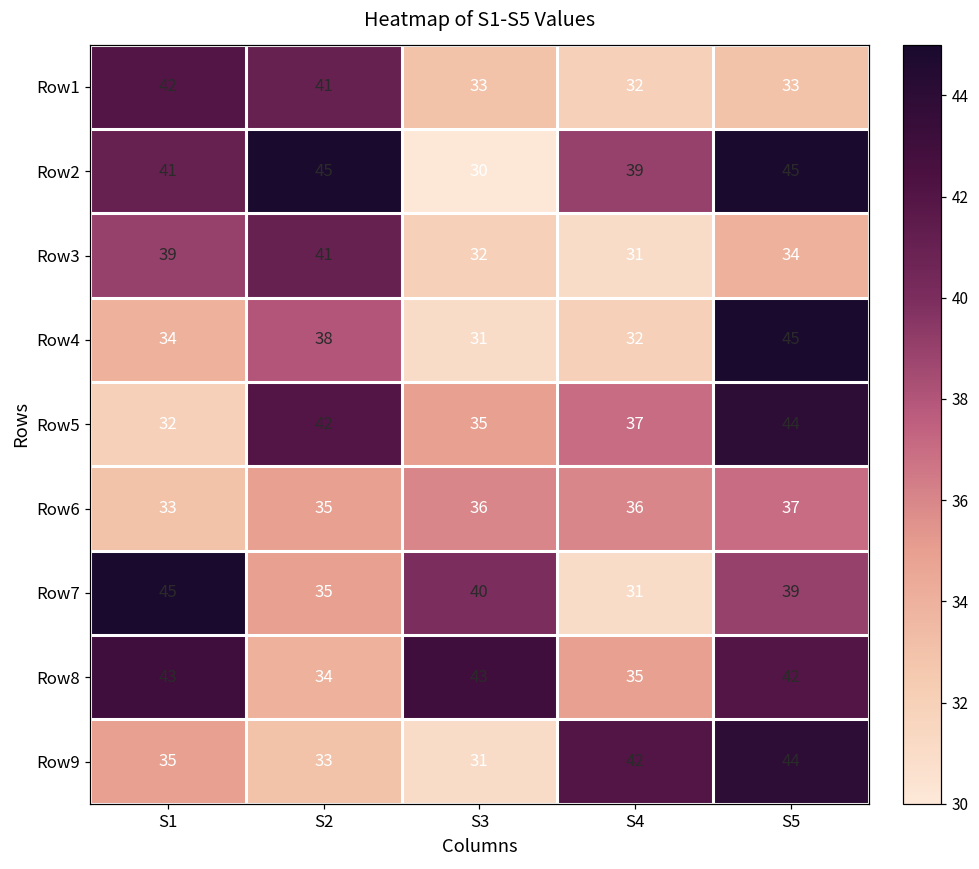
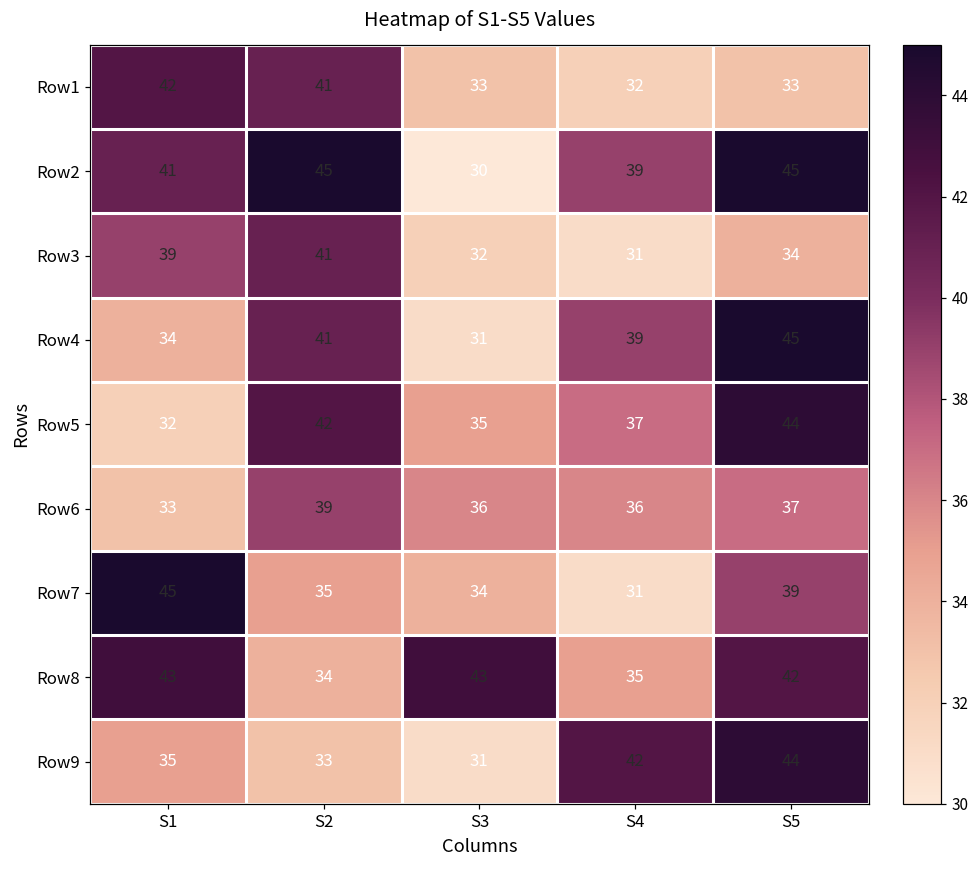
  {
    "Row1": {
      "S2": 41,
      "S3": 33,
      "S4": 32,
      "S5": 33
    },
    "Row2": {
      "S1": 41,
      "S4": 39
    },
    "Row3": {
      "S1": 39,
      "S2": 41,
      "S3": 32,
      "S4": 31,
      "S5": 34
    },
    "Row4": {
      "S1": 34,
-     "S2": 38,
+     "S2": 41,
      "S3": 31,
-     "S4": 32
+     "S4": 39
    },
    "Row5": {
      "S1": 32,
      "S3": 35,
      "S4": 37
    },
    "Row6": {
      "S1": 33,
-     "S2": 35,
+     "S2": 39,
      "S3": 36,
      "S4": 36,
      "S5": 37
    },
    "Row7": {
      "S2": 35,
-     "S3": 40,
+     "S3": 34,
      "S4": 31,
      "S5": 39
    },
    "Row8": {
      "S2": 34,
      "S4": 35
    },
    "Row9": {
      "S1": 35,
      "S2": 33,
      "S3": 31
    }
  }
